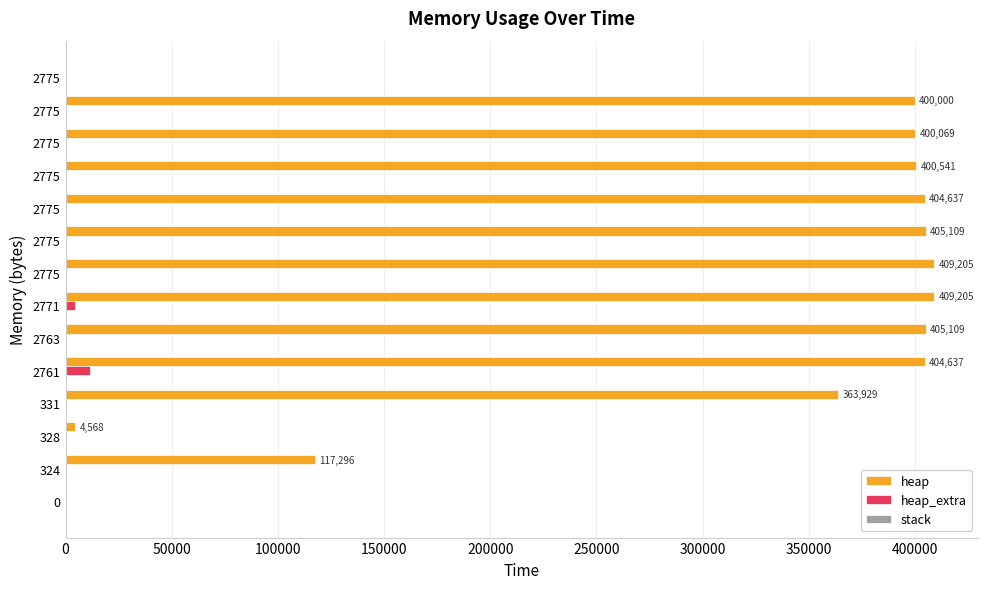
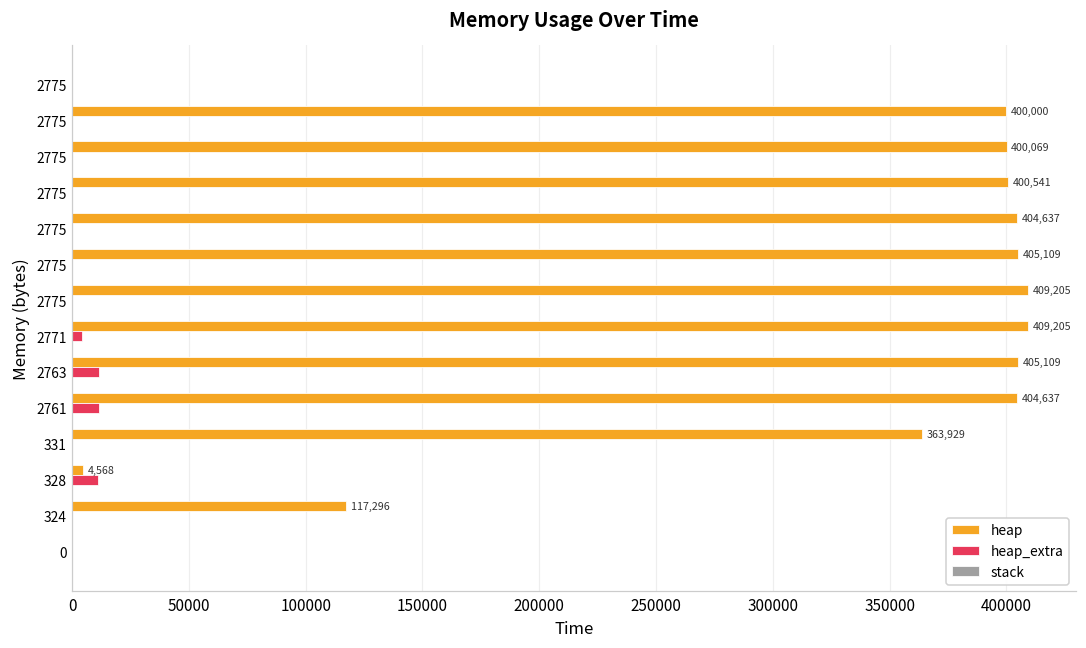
  {
    "heap": {
      "2771": "409,205",
      "2763": "405,109",
      "2761": "404,637",
      "331": "363,929",
      "328": "4,568",
      "324": "117,296"
    },
    "heap_extra": {
      "2771": "4000",
-     "2763": "0",
+     "2763": "12000",
      "2761": "11000",
-     "328": "0",
+     "328": "11000",
      "0": "0"
    },
    "stack": {
      "2771": "0",
      "2763": "0",
      "2761": "0",
      "331": "0",
      "328": "0",
      "324": "0",
      "0": "0"
    }
  }
